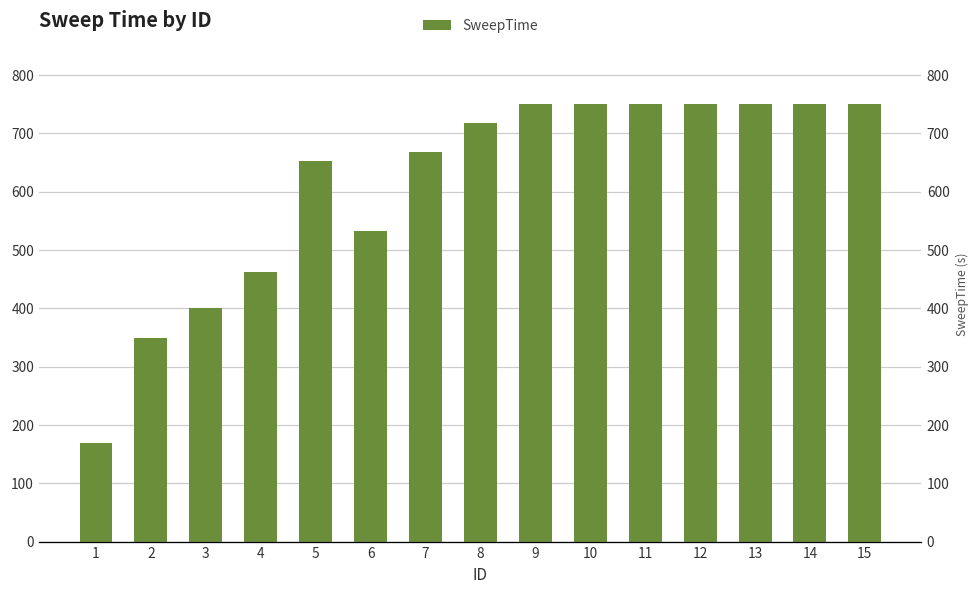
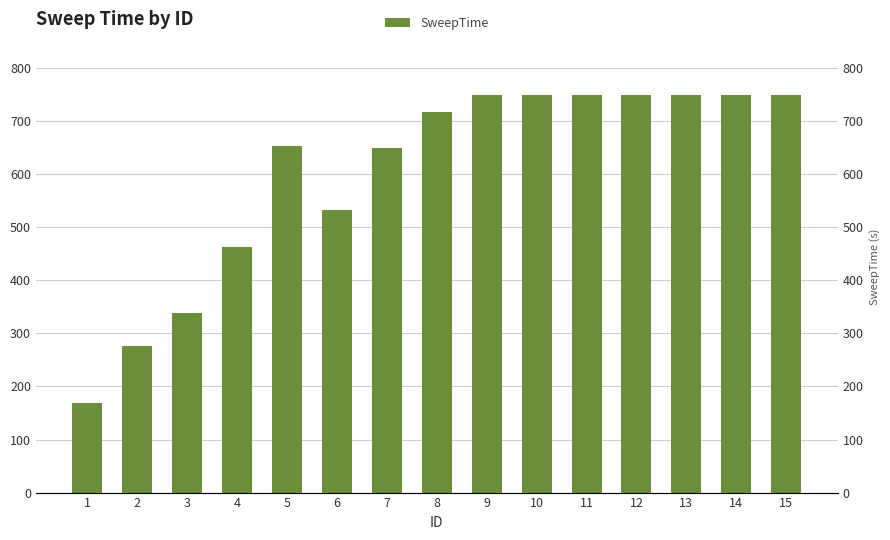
  {
    "1": 170,
-   "2": 350,
-   "3": 400,
+   "2": 280,
+   "3": 340,
    "4": 460,
    "5": 650,
    "6": 530,
-   "7": 670,
+   "7": 650,
    "8": 720,
    "9": 750,
    "10": 750,
    "11": 750,
    "12": 750,
    "13": 750,
    "14": 750,
    "15": 750
  }
